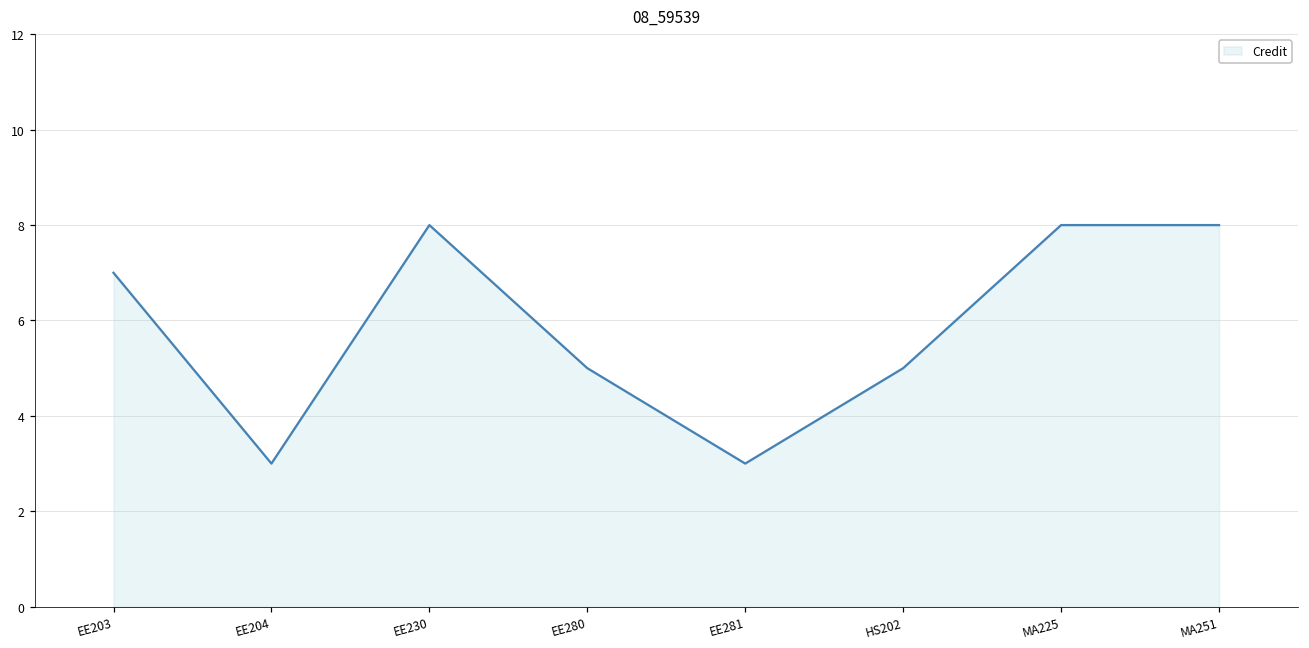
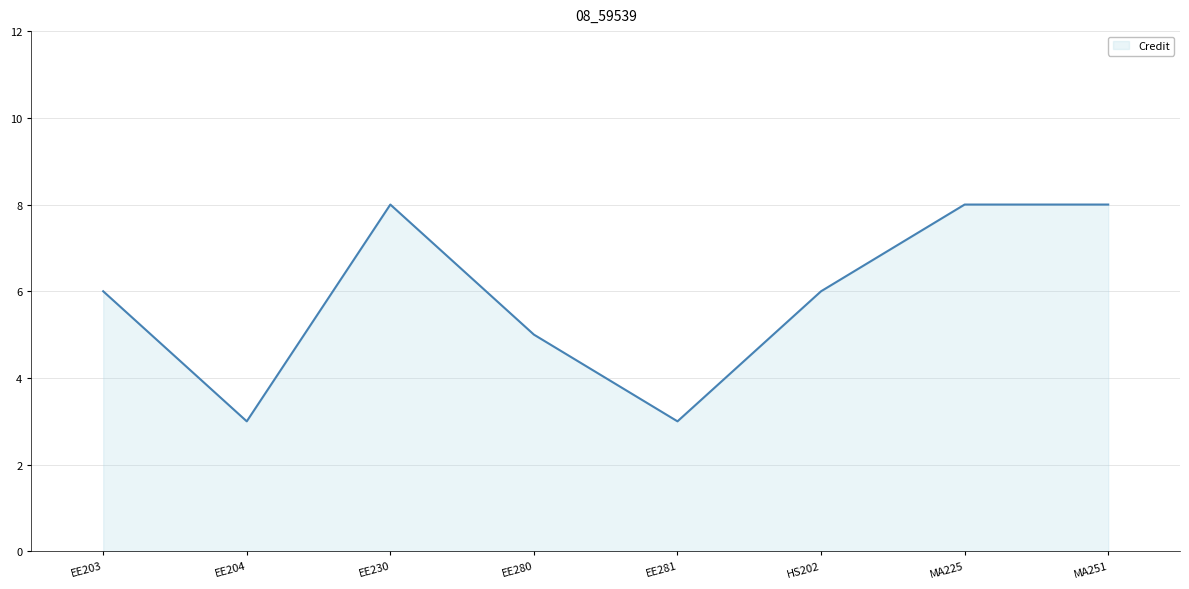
  {
-   "EE203": 7,
+   "EE203": 6,
    "EE204": 3,
    "EE230": 8,
    "EE280": 5,
    "EE281": 3,
-   "HS202": 5,
+   "HS202": 6,
    "MA225": 8,
    "MA251": 8
  }
